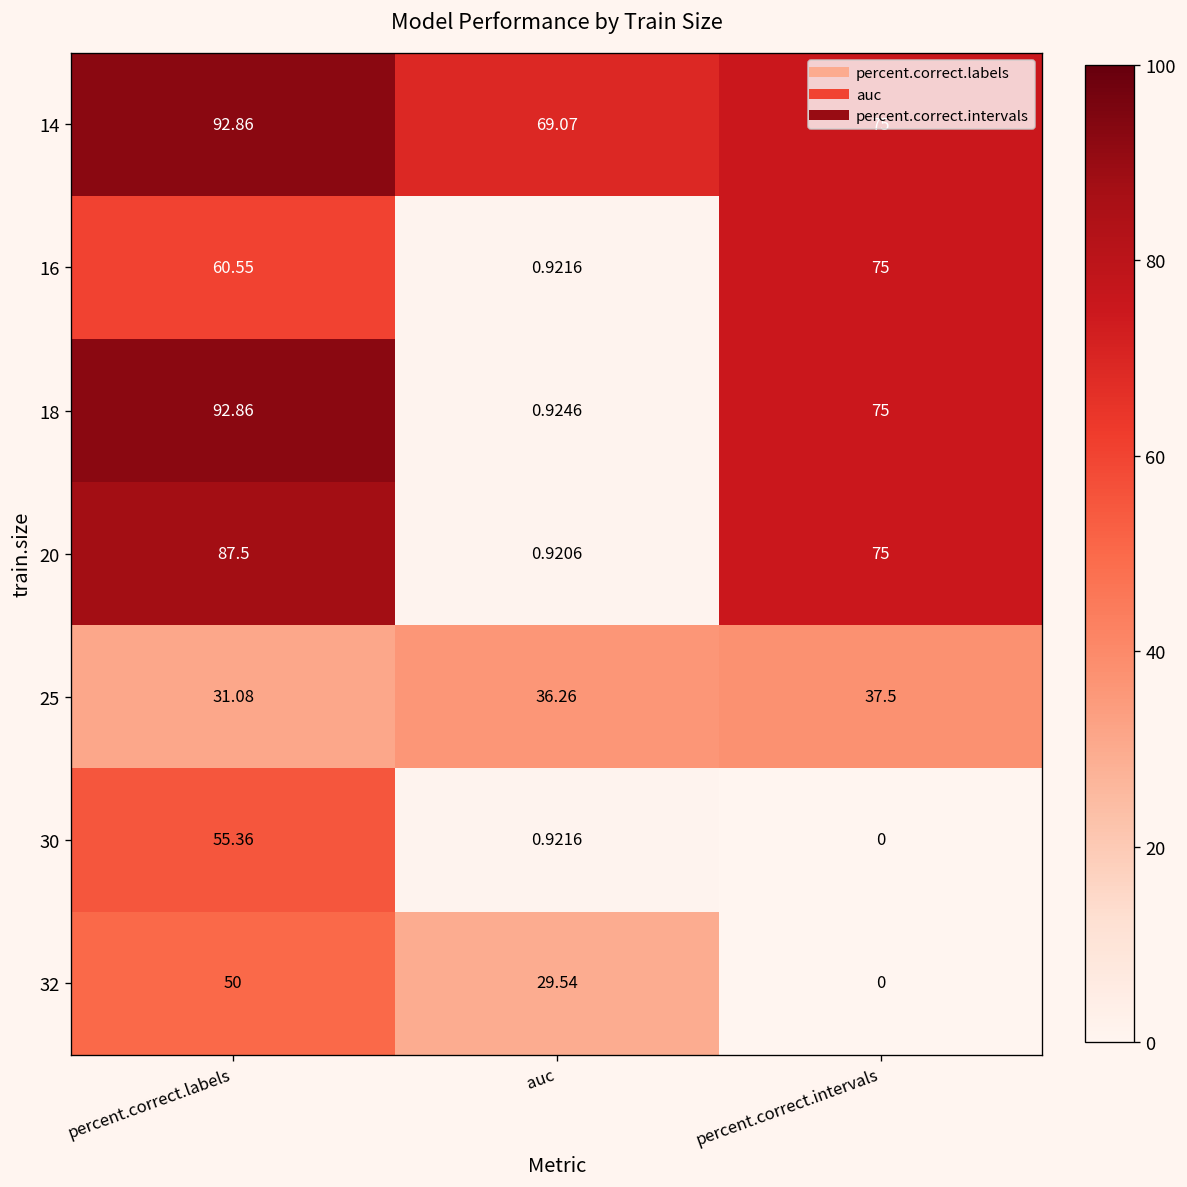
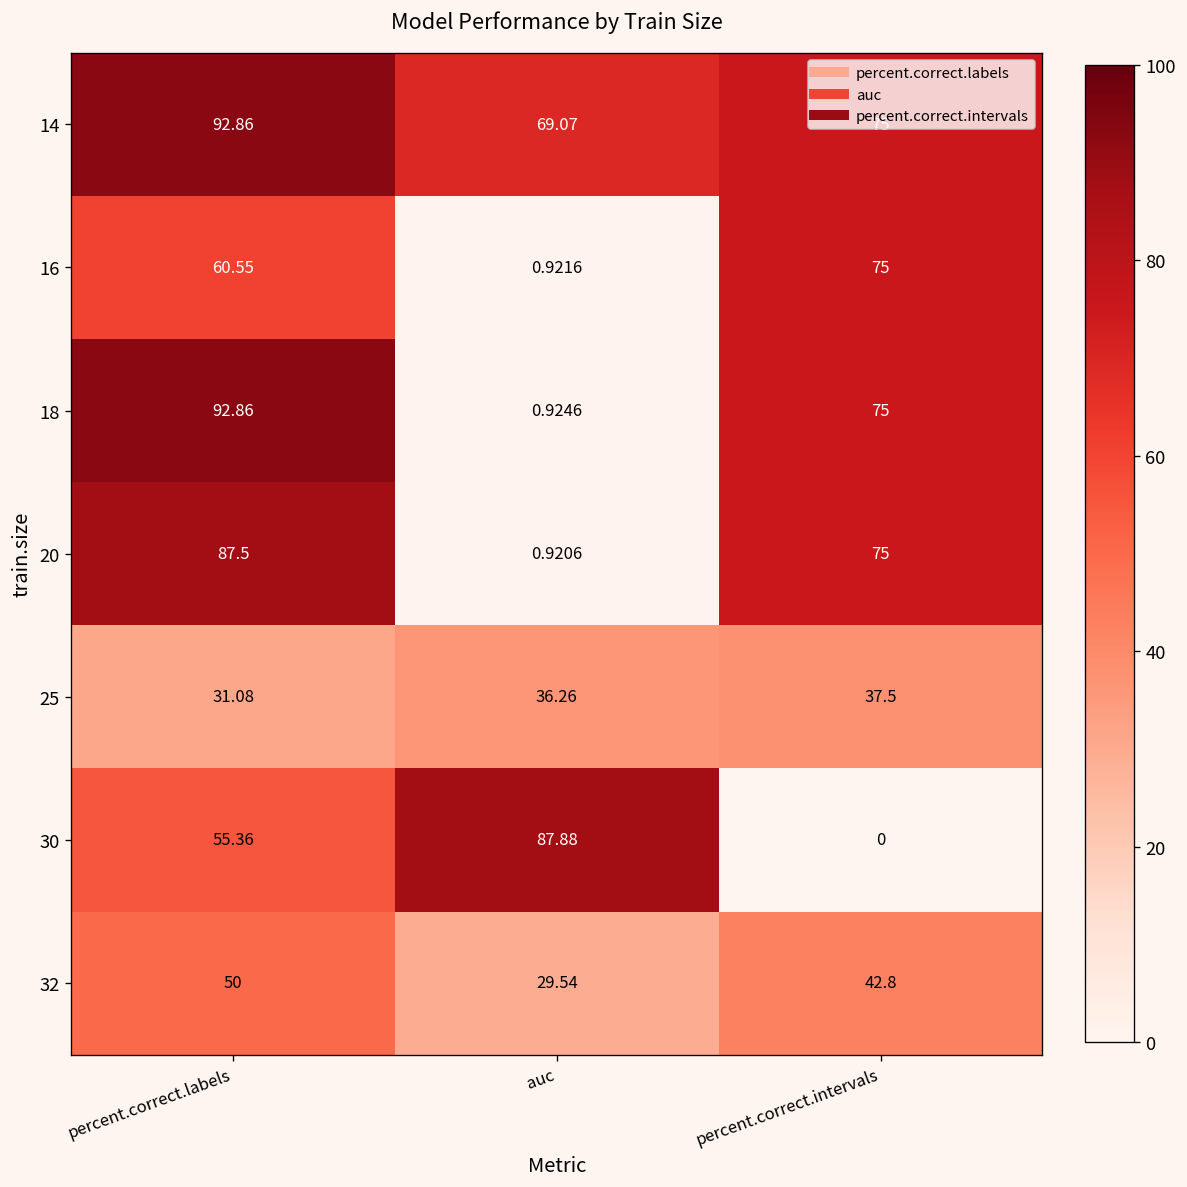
  {
    "14": {
      "percent.correct.labels": 92.86,
      "auc": 69.07
    },
    "16": {
      "percent.correct.labels": 60.55,
      "auc": 0.9216,
      "percent.correct.intervals": 75
    },
    "18": {
      "percent.correct.labels": 92.86,
      "auc": 0.9246,
      "percent.correct.intervals": 75
    },
    "20": {
      "percent.correct.labels": 87.5,
      "auc": 0.9206,
      "percent.correct.intervals": 75
    },
    "25": {
      "percent.correct.labels": 31.08,
      "auc": 36.26,
      "percent.correct.intervals": 37.5
    },
    "30": {
      "percent.correct.labels": 55.36,
-     "auc": 0.9216,
+     "auc": 87.88,
      "percent.correct.intervals": 0
    },
    "32": {
      "percent.correct.labels": 50,
      "auc": 29.54,
-     "percent.correct.intervals": 0
+     "percent.correct.intervals": 42.8
    }
  }
